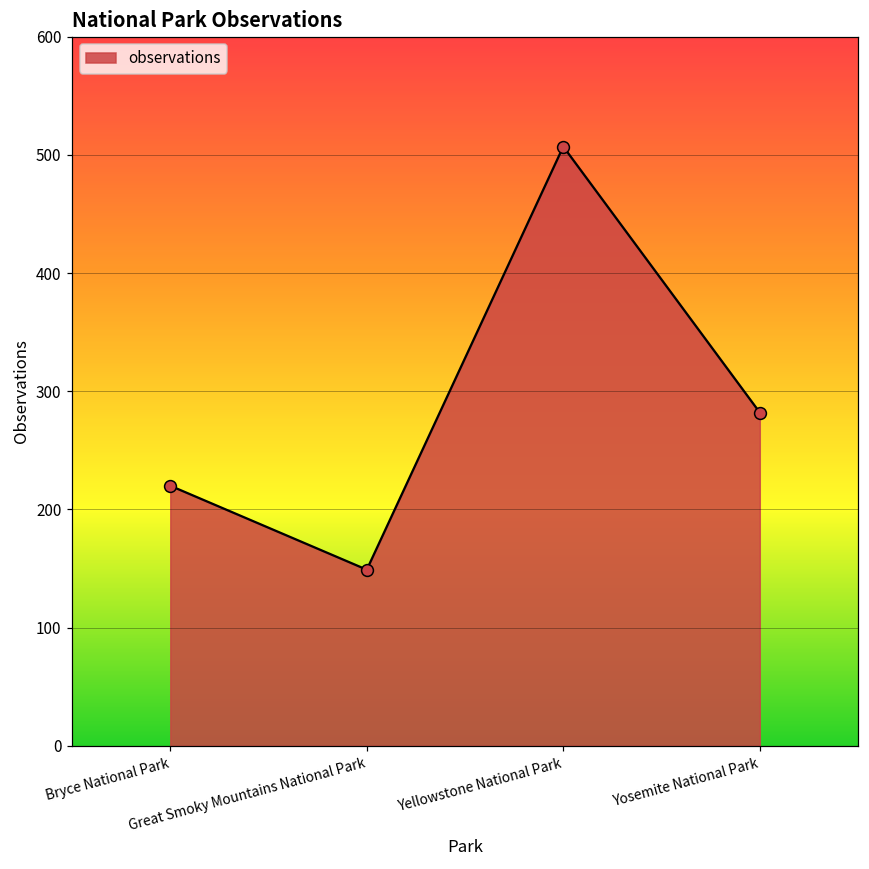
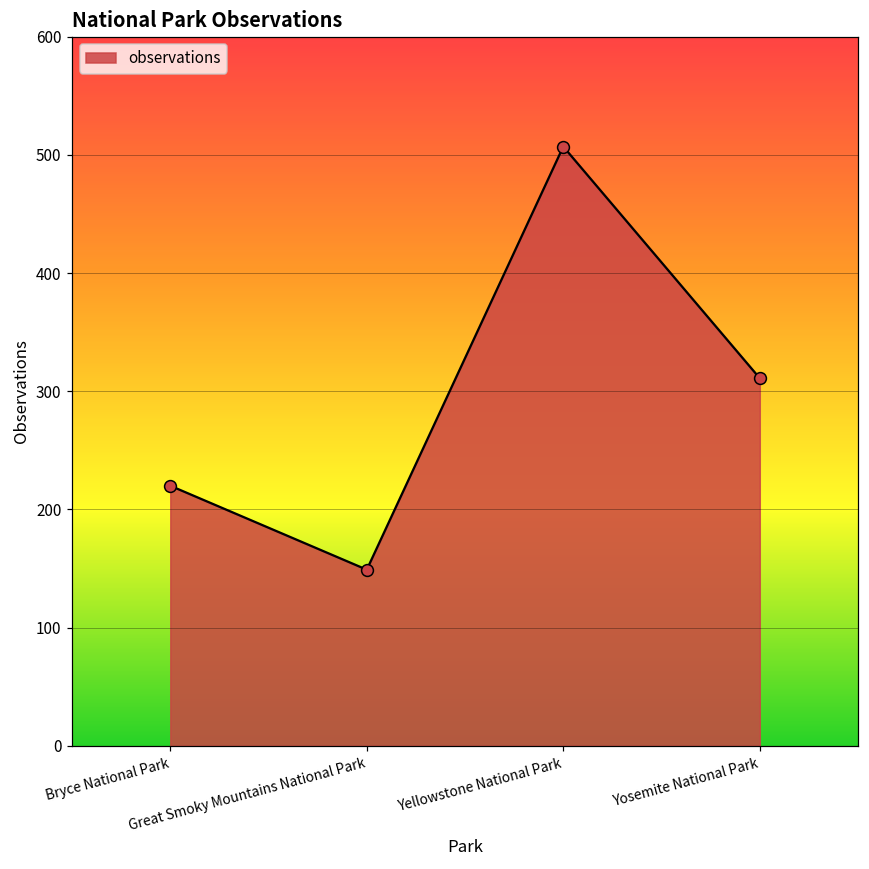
  {
    "Bryce National Park": 220,
    "Great Smoky Mountains National Park": 149,
    "Yellowstone National Park": 507,
-   "Yosemite National Park": 282
+   "Yosemite National Park": 311
  }
